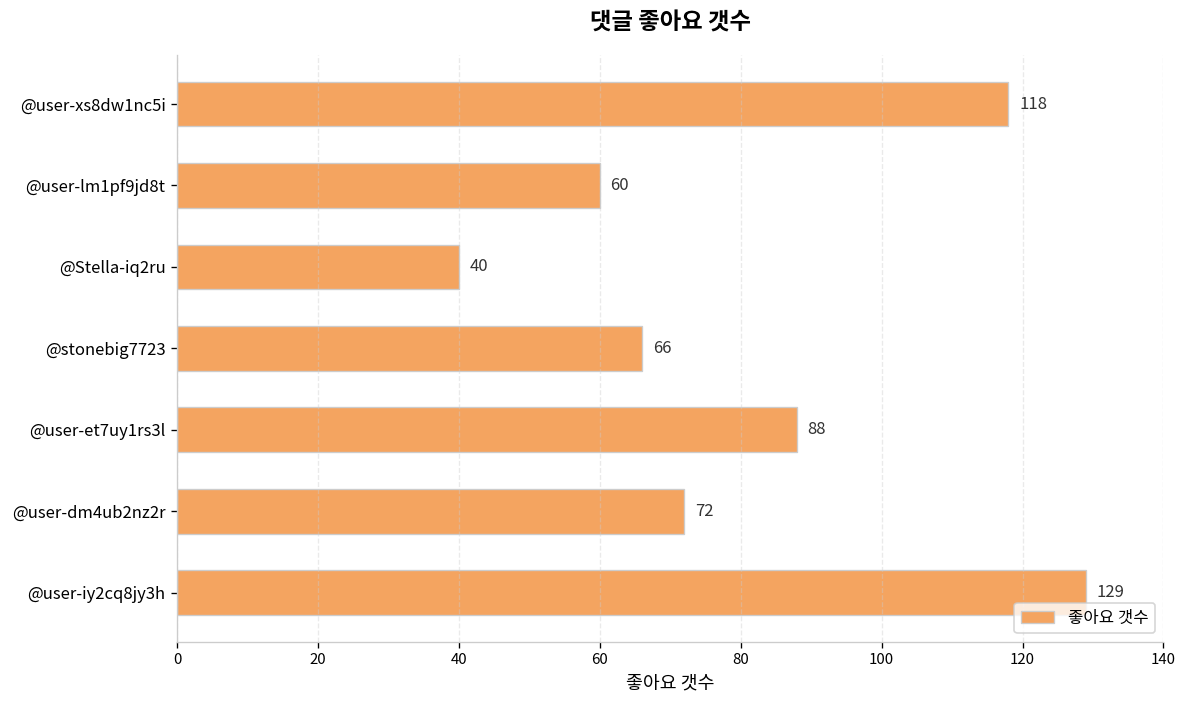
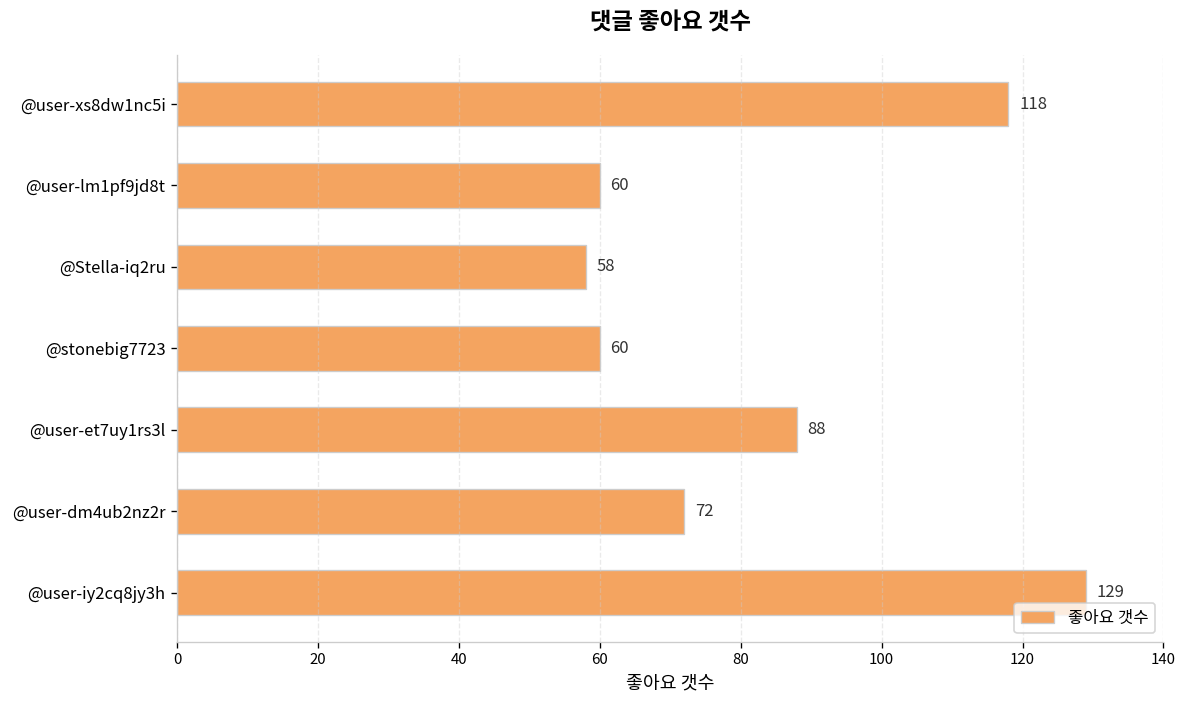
  {
    "@user-xs8dw1nc5i": 118,
    "@user-lm1pf9jd8t": 60,
-   "@Stella-iq2ru": 40,
-   "@stonebig7723": 66,
+   "@Stella-iq2ru": 58,
+   "@stonebig7723": 60,
    "@user-et7uy1rs3l": 88,
    "@user-dm4ub2nz2r": 72,
    "@user-iy2cq8jy3h": 129
  }
